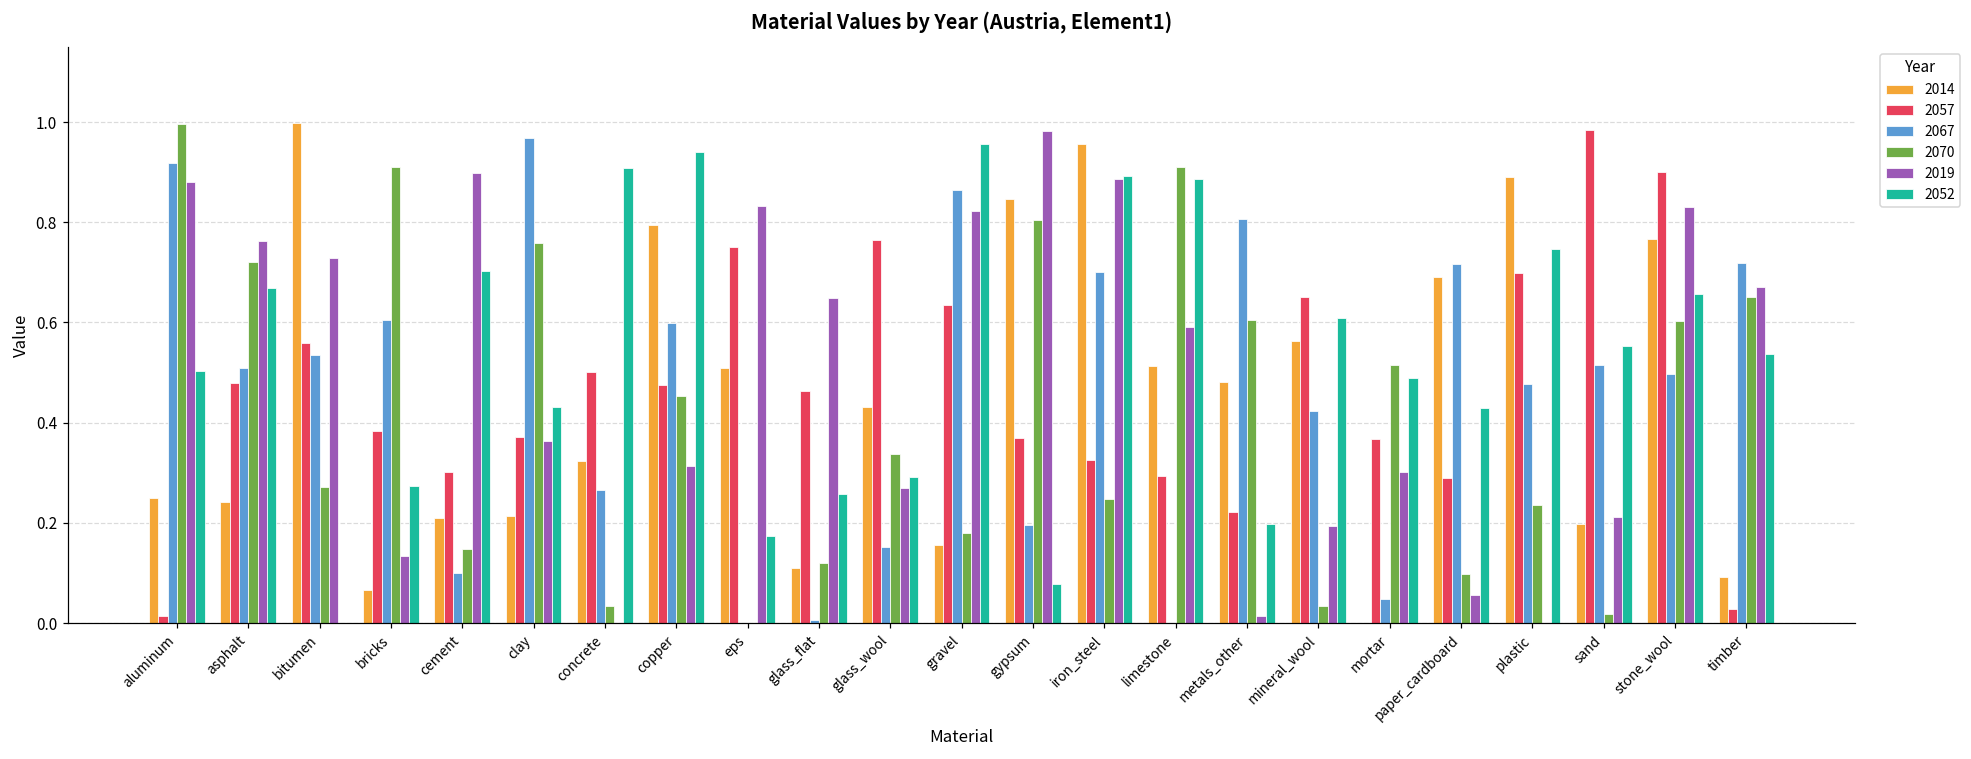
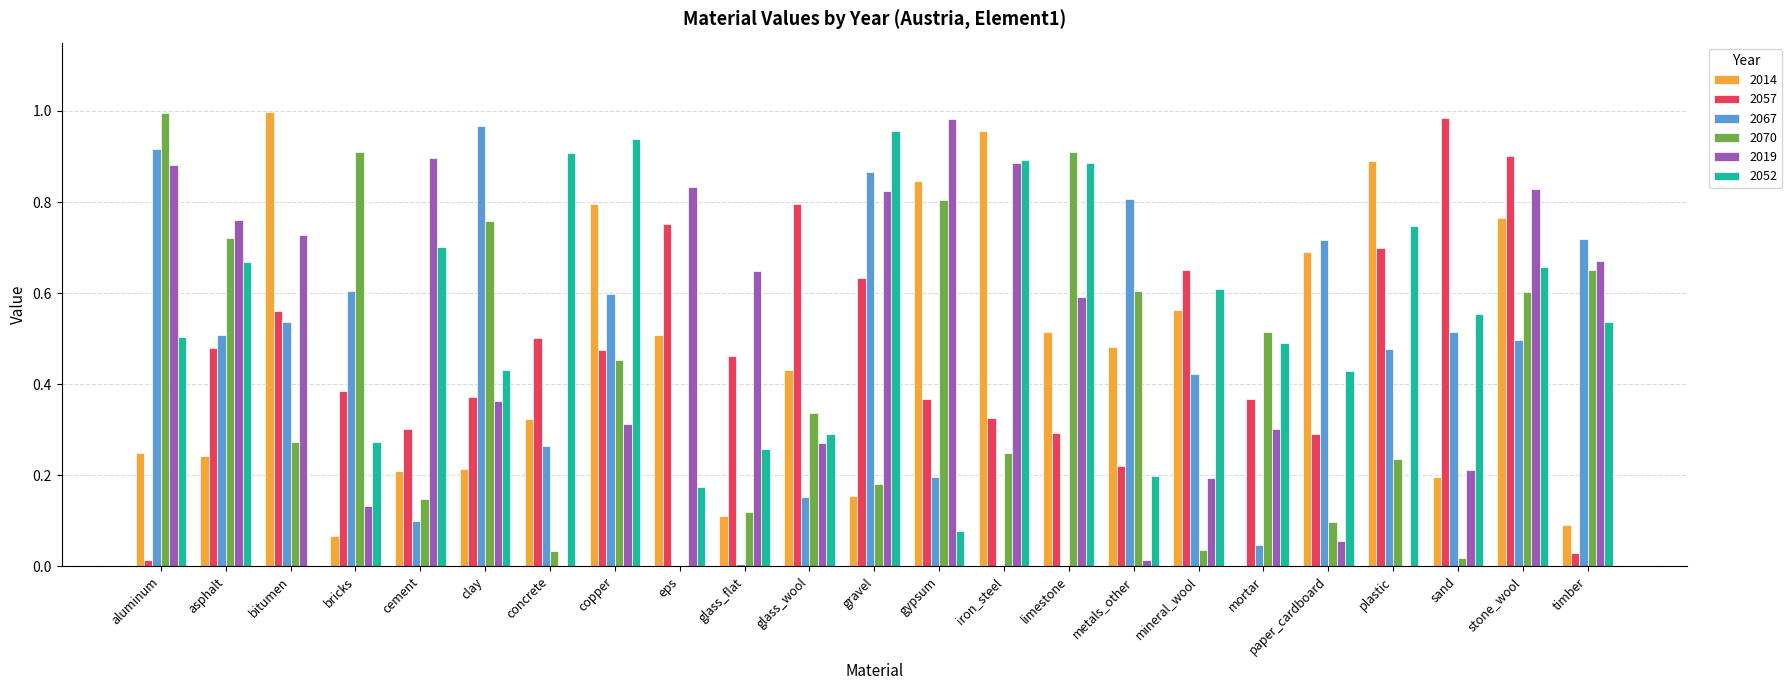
  {
    "2014": {
      "aluminum": 0.25,
      "asphalt": 0.24,
      "bitumen": 1.00,
      "bricks": 0.07,
      "cement": 0.21,
      "clay": 0.21,
      "concrete": 0.32,
      "copper": 0.80,
      "eps": 0.51,
      "glass_flat": 0.11,
      "glass_wool": 0.43,
      "gravel": 0.16,
      "gypsum": 0.85,
      "iron_steel": 0.96,
      "limestone": 0.51,
      "metals_other": 0.48,
      "mineral_wool": 0.56,
      "mortar": 0.00,
      "paper_cardboard": 0.69,
      "plastic": 0.89,
      "sand": 0.20,
      "stone_wool": 0.77,
      "timber": 0.09
    },
    "2057": {
      "aluminum": 0.01,
      "asphalt": 0.48,
      "bitumen": 0.56,
      "bricks": 0.38,
      "cement": 0.30,
      "clay": 0.37,
      "concrete": 0.50,
      "copper": 0.48,
      "eps": 0.75,
      "glass_flat": 0.46,
-     "glass_wool": 0.76,
+     "glass_wool": 0.80,
      "gravel": 0.63,
      "gypsum": 0.37,
      "iron_steel": 0.33,
      "limestone": 0.29,
      "metals_other": 0.22,
      "mineral_wool": 0.65,
      "mortar": 0.37,
      "paper_cardboard": 0.29,
      "plastic": 0.70,
      "sand": 0.98,
      "stone_wool": 0.90,
      "timber": 0.03
    },
    "2067": {
      "aluminum": 0.92,
      "asphalt": 0.51,
      "bitumen": 0.54,
      "bricks": 0.6,
      "cement": 0.1,
      "clay": 0.97,
      "concrete": 0.27,
      "copper": 0.6,
      "eps": 0.0,
      "glass_flat": 0.01,
      "glass_wool": 0.15,
      "gravel": 0.87,
      "gypsum": 0.2,
-     "iron_steel": 0.7,
+     "iron_steel": 0.0,
      "limestone": 0.0,
      "metals_other": 0.81,
      "mineral_wool": 0.42,
      "mortar": 0.05,
      "paper_cardboard": 0.72,
      "plastic": 0.48,
      "sand": 0.51,
      "stone_wool": 0.5,
      "timber": 0.72
    },
    "2070": {
      "aluminum": 1.00,
      "asphalt": 0.72,
      "bitumen": 0.27,
      "bricks": 0.91,
      "cement": 0.15,
      "clay": 0.76,
      "concrete": 0.03,
      "copper": 0.45,
      "eps": 0.00,
      "glass_flat": 0.12,
      "glass_wool": 0.34,
      "gravel": 0.18,
      "gypsum": 0.80,
      "iron_steel": 0.25,
      "limestone": 0.91,
      "metals_other": 0.60,
      "mineral_wool": 0.03,
      "mortar": 0.52,
      "paper_cardboard": 0.10,
      "plastic": 0.23,
      "sand": 0.02,
      "stone_wool": 0.60,
      "timber": 0.65
    },
    "2019": {
      "aluminum": 0.88,
      "asphalt": 0.76,
      "bitumen": 0.73,
      "bricks": 0.13,
      "cement": 0.90,
      "clay": 0.36,
      "concrete": 0.00,
      "copper": 0.31,
      "eps": 0.83,
      "glass_flat": 0.65,
      "glass_wool": 0.27,
      "gravel": 0.82,
      "gypsum": 0.98,
      "iron_steel": 0.89,
      "limestone": 0.59,
      "metals_other": 0.01,
      "mineral_wool": 0.19,
      "mortar": 0.30,
      "paper_cardboard": 0.06,
      "plastic": 0.00,
      "sand": 0.21,
      "stone_wool": 0.83,
      "timber": 0.67
    },
    "2052": {
      "aluminum": 0.50,
      "asphalt": 0.67,
      "bitumen": 0.00,
      "bricks": 0.27,
      "cement": 0.70,
      "clay": 0.43,
      "concrete": 0.91,
      "copper": 0.94,
      "eps": 0.17,
      "glass_flat": 0.26,
      "glass_wool": 0.29,
      "gravel": 0.96,
      "gypsum": 0.08,
      "iron_steel": 0.89,
      "limestone": 0.89,
      "metals_other": 0.20,
      "mineral_wool": 0.61,
      "mortar": 0.49,
      "paper_cardboard": 0.43,
      "plastic": 0.75,
      "sand": 0.55,
      "stone_wool": 0.66,
      "timber": 0.54
    }
  }
